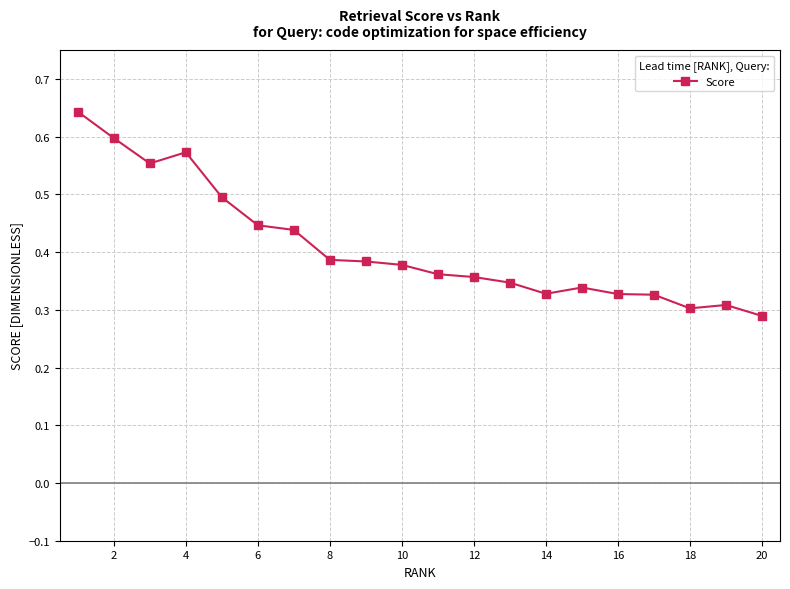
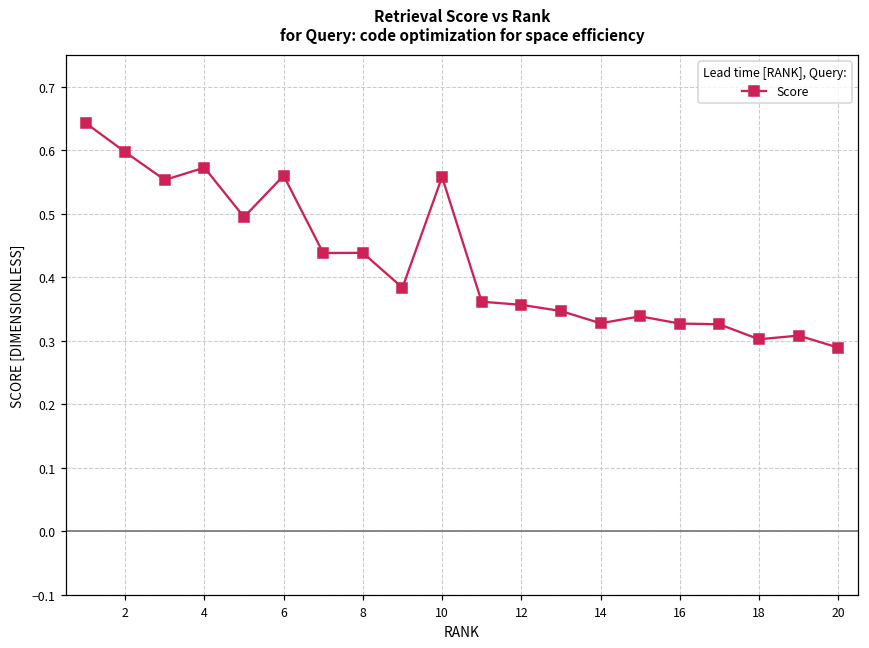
  {
    "2": 0.60,
    "4": 0.57,
-   "6": 0.45,
-   "8": 0.39,
-   "10": 0.38,
+   "6": 0.56,
+   "8": 0.44,
+   "10": 0.56,
    "12": 0.36,
    "14": 0.33,
    "16": 0.33,
    "18": 0.30,
    "20": 0.29
  }
